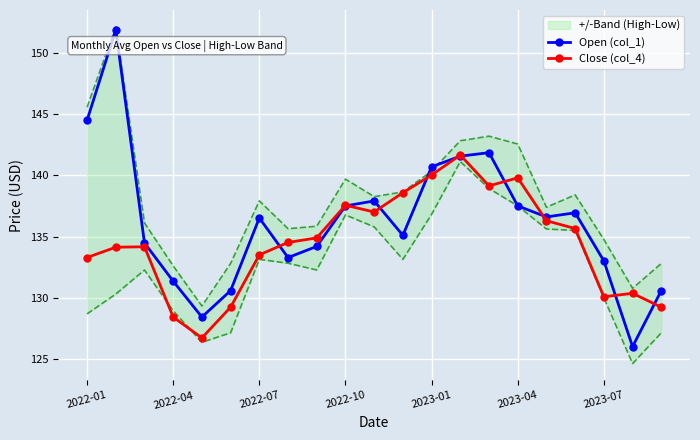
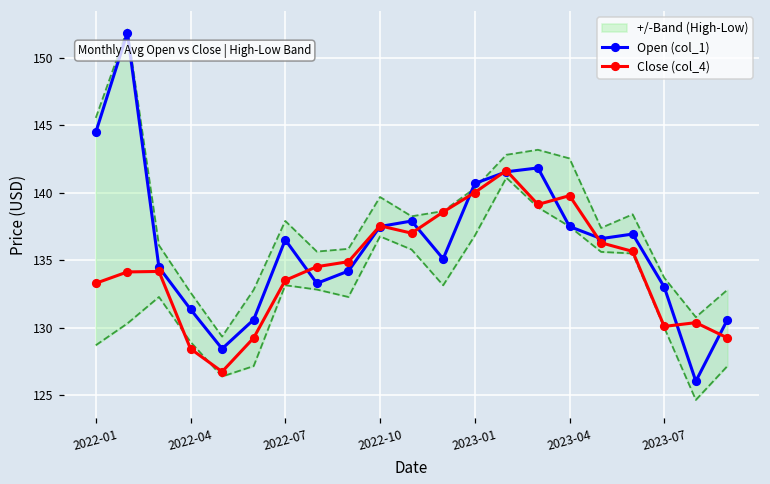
  {
    "+/-Band (High-Low)": {
      "2022-01": 145.6,
      "2022-04": 132.6,
      "2022-07": 137.9,
      "2022-10": 139.7,
      "2023-01": 140.3,
      "2023-04": 142.5,
-     "2023-07": 134.8
+     "2023-07": 133.7
    },
    "Open (col_1)": {
      "2022-01": 144.5,
      "2022-04": 131.4,
      "2022-07": 136.5,
      "2023-01": 140.7,
      "2023-07": 133.0
    },
    "Close (col_4)": {
      "2022-01": 133.3,
      "2022-04": 128.4,
      "2022-07": 133.5,
      "2023-01": 140.0,
      "2023-04": 139.8
    }
  }
